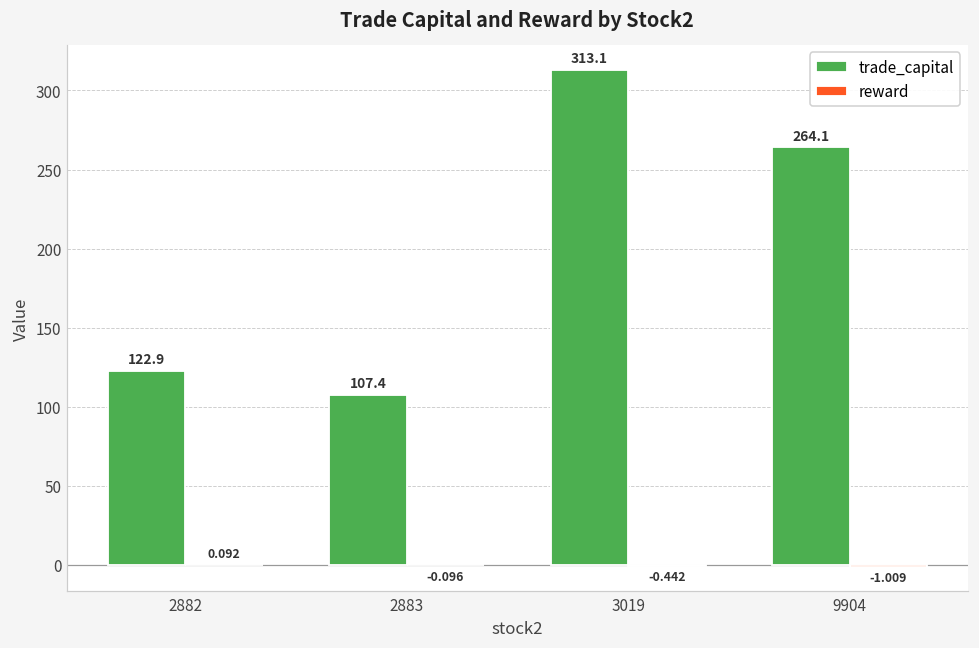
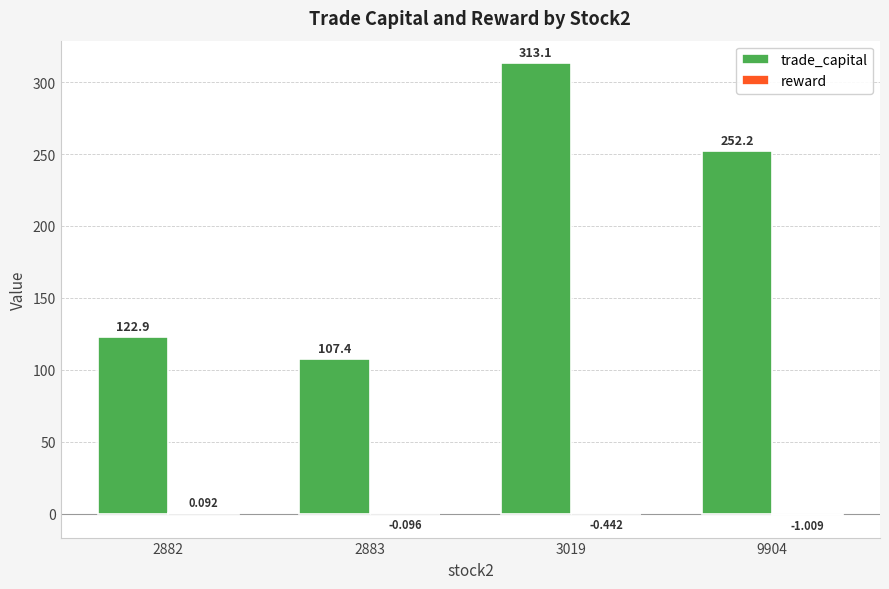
  {
    "trade_capital": {
      "2882": 122.9,
      "2883": 107.4,
      "3019": 313.1,
-     "9904": 264.1
+     "9904": 252.2
    },
    "reward": {
      "2882": 0.092,
      "2883": -0.096,
      "3019": -0.442,
      "9904": -1.009
    }
  }
